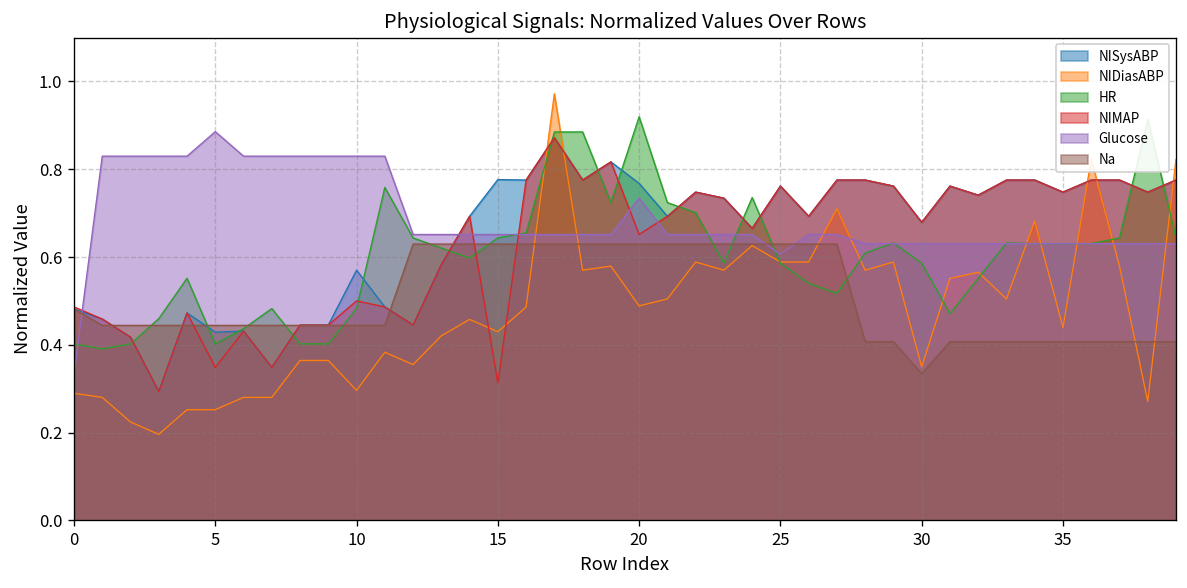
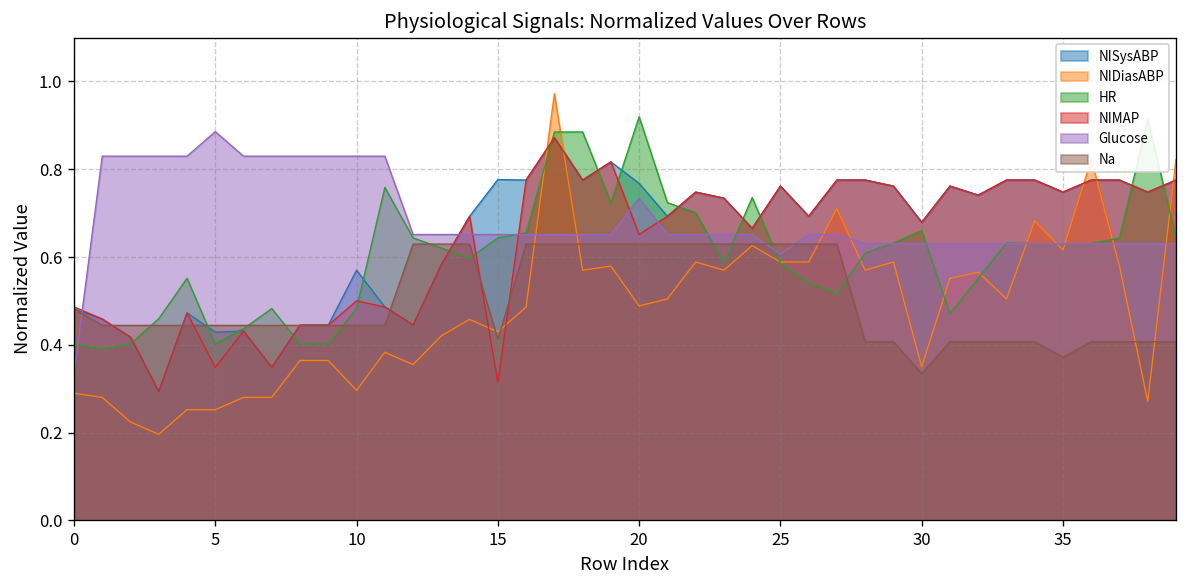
  {
    "NISysABP": {
      "5": 0.43,
      "10": 0.57,
      "15": 0.78,
      "20": 0.77
    },
    "NIDiasABP": {
      "0": 0.29,
      "5": 0.25,
      "10": 0.30,
      "15": 0.43,
      "20": 0.49,
      "30": 0.35,
-     "35": 0.44
+     "35": 0.62
    },
    "HR": {
      "0": 0.40,
      "5": 0.40,
      "10": 0.48,
      "15": 0.64,
      "20": 0.92,
-     "30": 0.59
+     "30": 0.66
    },
    "NIMAP": {
      "5": 0.35,
      "10": 0.50,
      "15": 0.31,
      "20": 0.65
    },
    "Glucose": {
      "0": 0.33,
      "5": 0.89,
      "10": 0.83,
      "15": 0.65,
      "20": 0.73,
      "25": 0.61,
      "30": 0.63
    },
    "Na": {
      "5": 0.44,
      "10": 0.44,
-     "15": 0.63,
+     "15": 0.41,
      "20": 0.63,
      "25": 0.63,
      "30": 0.33,
-     "35": 0.41
+     "35": 0.37
    }
  }
